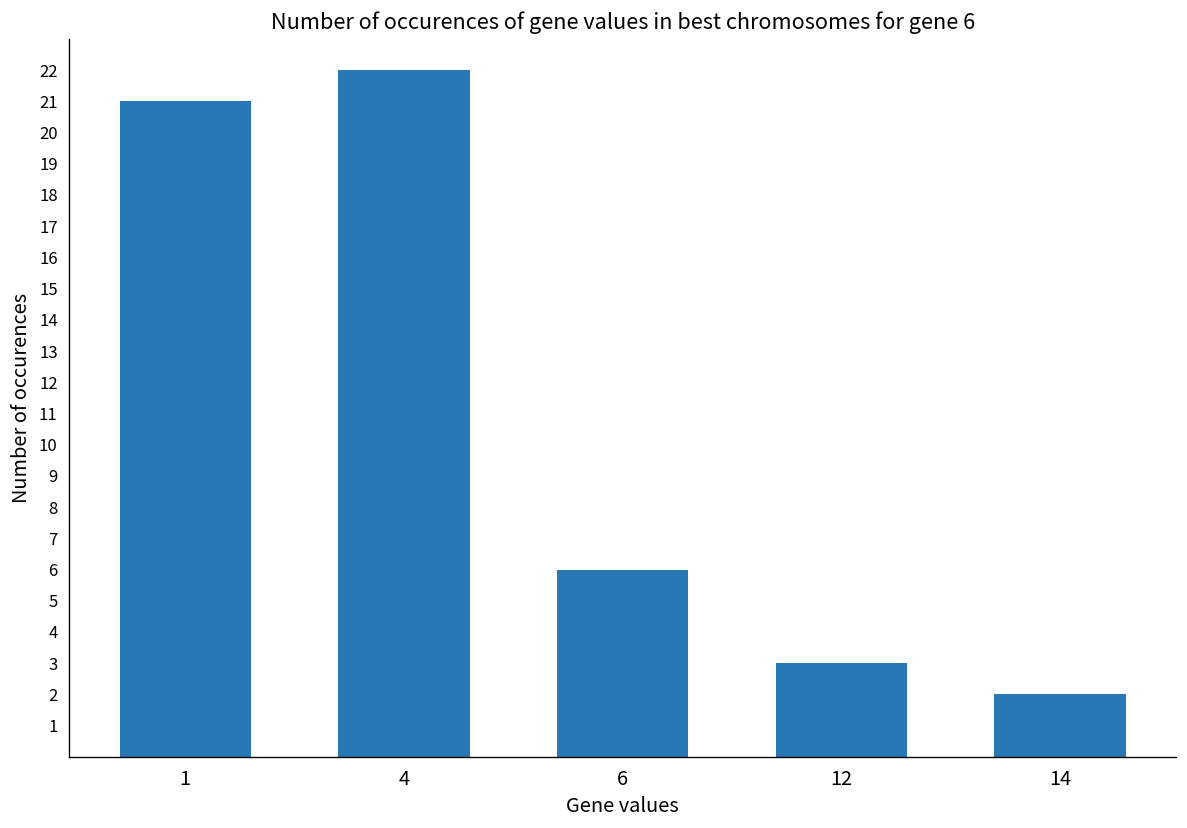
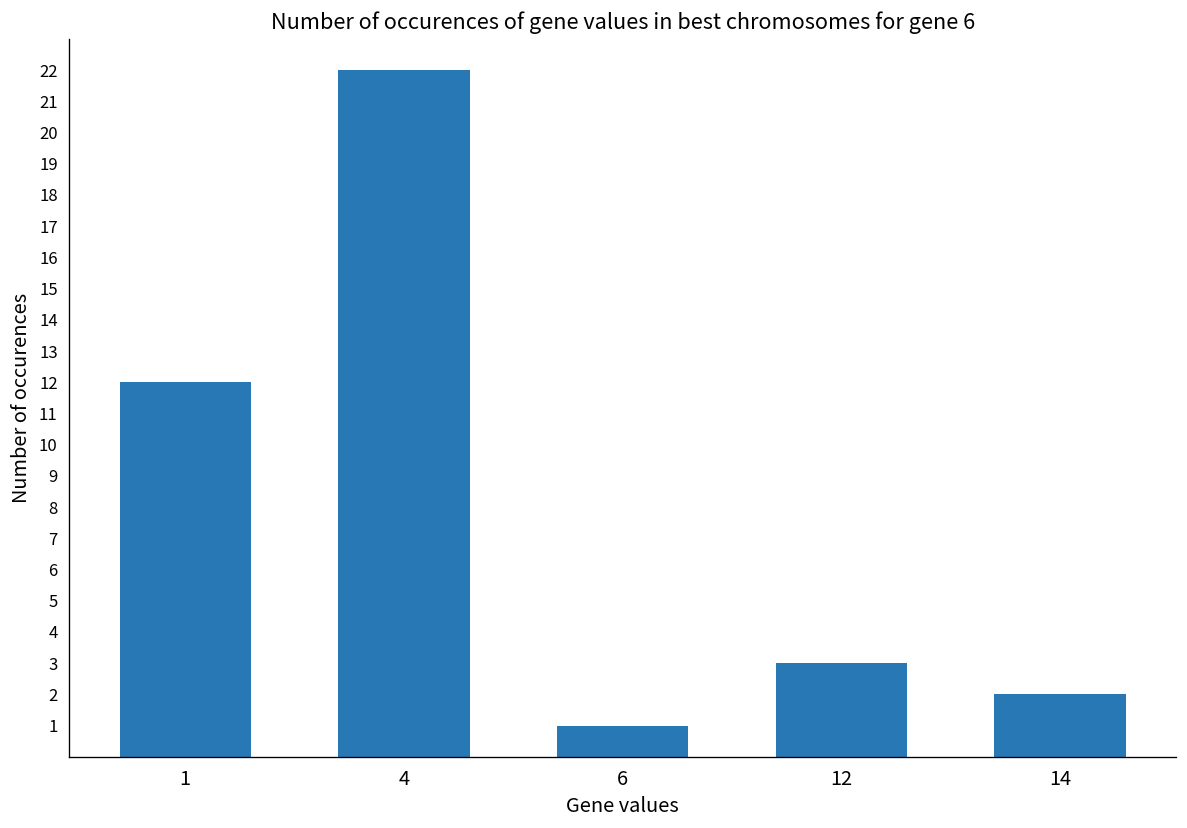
  {
-   "1": 21,
+   "1": 12,
    "4": 22,
-   "6": 6,
+   "6": 1,
    "12": 3,
    "14": 2
  }
